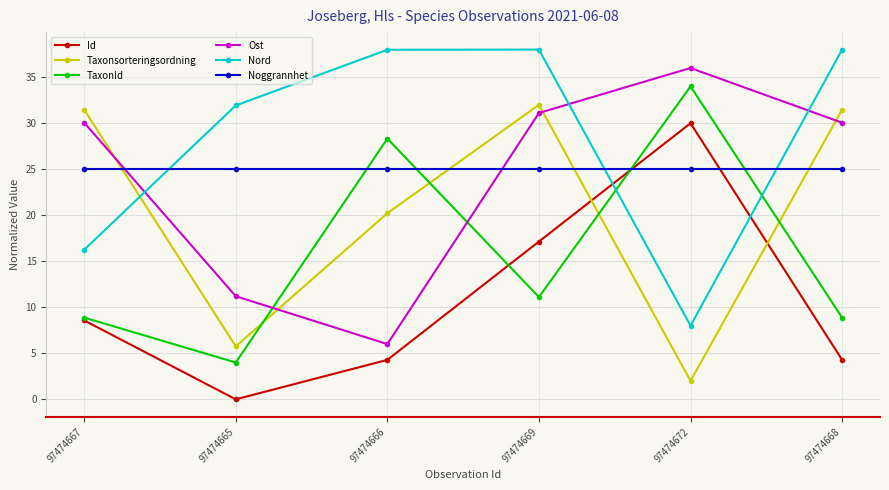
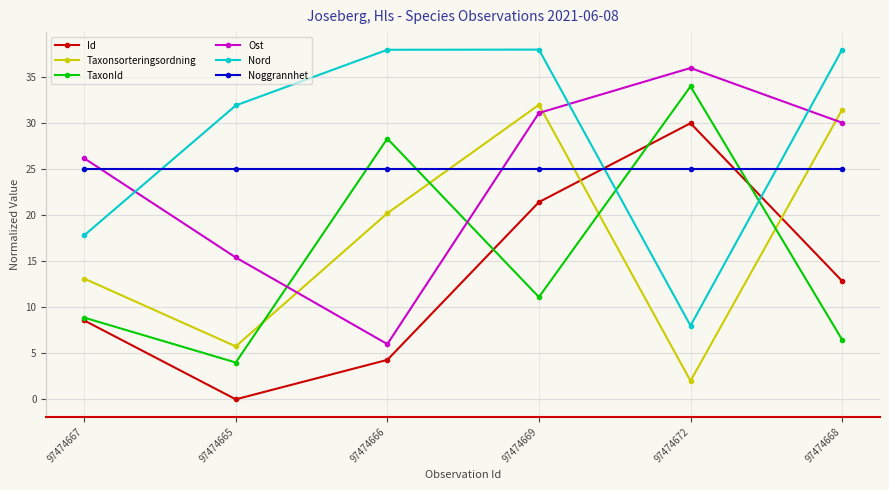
  {
    "Id": {
      "97474667": 9,
      "97474665": 0,
      "97474666": 4,
-     "97474669": 17,
+     "97474669": 21,
      "97474672": 30,
-     "97474668": 4
+     "97474668": 13
    },
    "Taxonsorteringsordning": {
-     "97474667": 31,
+     "97474667": 13,
      "97474665": 6,
      "97474666": 20,
      "97474669": 32,
      "97474672": 2,
      "97474668": 31
    },
    "TaxonId": {
      "97474667": 9,
      "97474665": 4,
      "97474666": 28,
      "97474669": 11,
      "97474672": 34,
-     "97474668": 9
+     "97474668": 6
    },
    "Ost": {
-     "97474667": 30,
-     "97474665": 11,
+     "97474667": 26,
+     "97474665": 15,
      "97474666": 6,
      "97474669": 31,
      "97474672": 36,
      "97474668": 30
    },
    "Nord": {
-     "97474667": 16,
+     "97474667": 18,
      "97474665": 32,
      "97474666": 38,
      "97474669": 38,
      "97474672": 8,
      "97474668": 38
    },
    "Noggrannhet": {
      "97474667": 25,
      "97474665": 25,
      "97474666": 25,
      "97474669": 25,
      "97474672": 25,
      "97474668": 25
    }
  }
